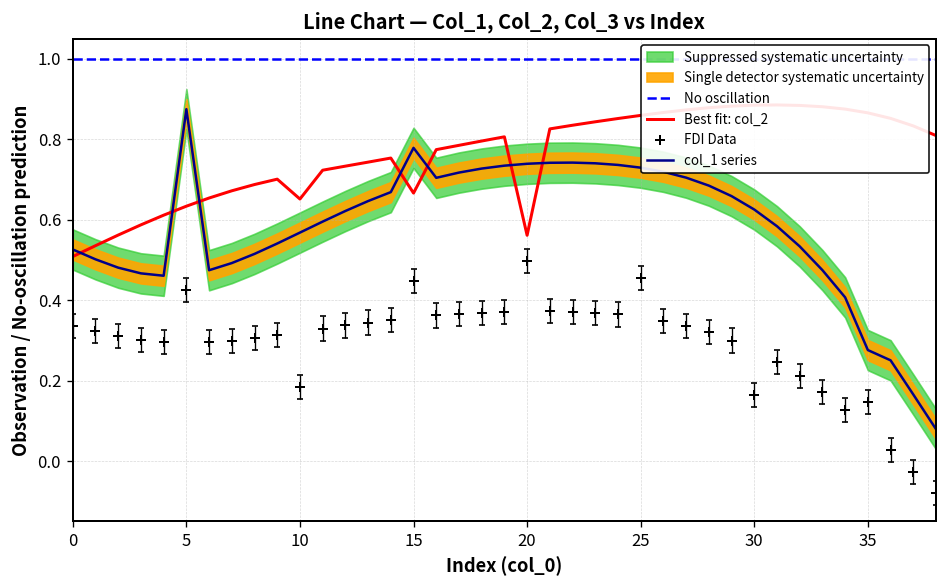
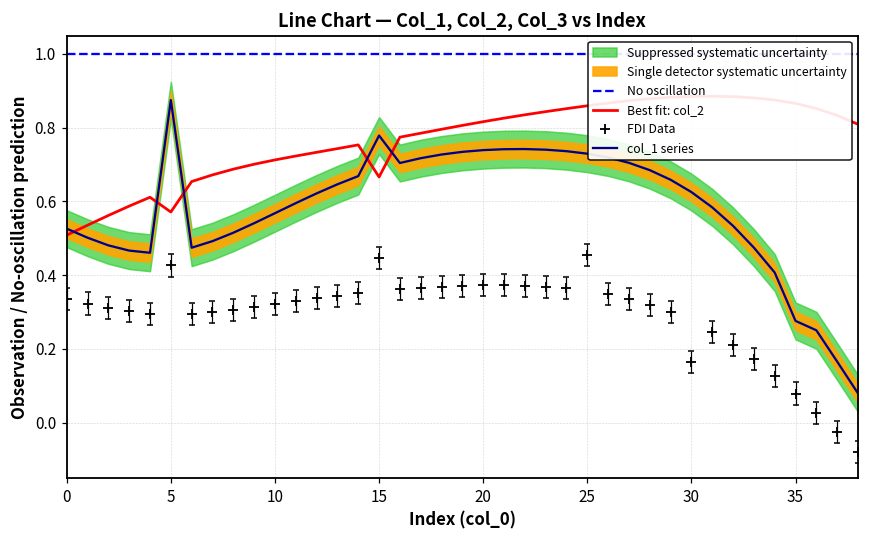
  {
    "Best fit: col_2": {
      "0": 0.51,
-     "5": 0.63,
-     "10": 0.65,
+     "5": 0.57,
+     "10": 0.71,
      "15": 0.67,
-     "20": 0.56
+     "20": 0.82
    },
    "FDI Data": {
      "0": 0.34,
      "5": 0.43,
-     "10": 0.19,
+     "10": 0.32,
      "15": 0.45,
-     "20": 0.50,
+     "20": 0.37,
      "25": 0.45,
      "30": 0.17,
-     "35": 0.15
+     "35": 0.08
    },
    "col_1 series": {
      "0": 0.53,
      "5": 0.87,
      "10": 0.57,
      "15": 0.78,
      "20": 0.74,
      "25": 0.73,
      "30": 0.63,
      "35": 0.28
    }
  }
